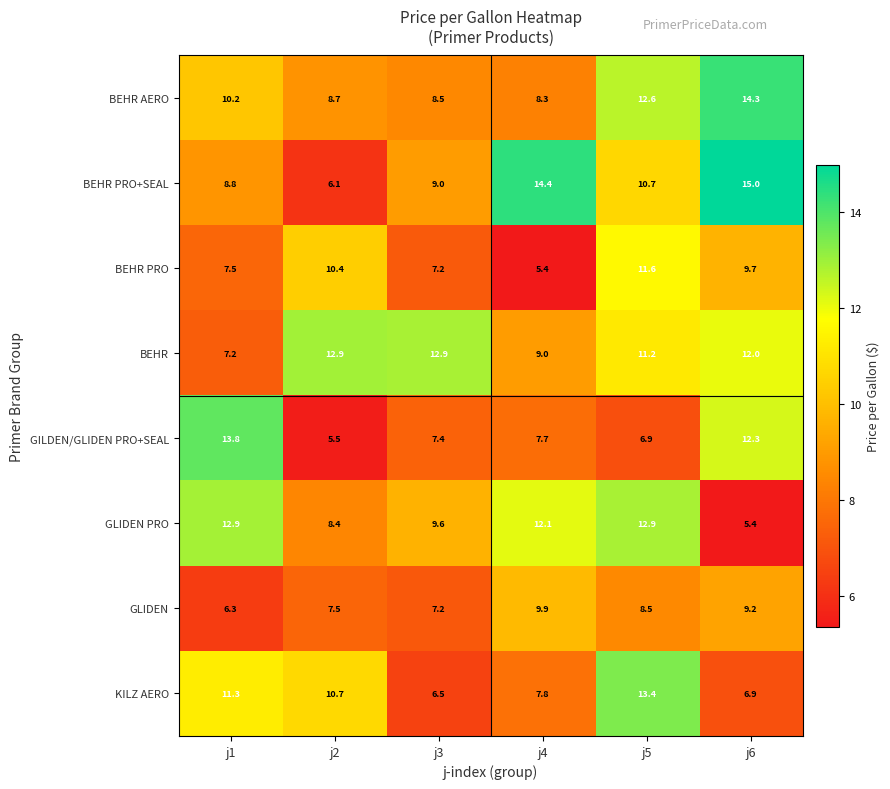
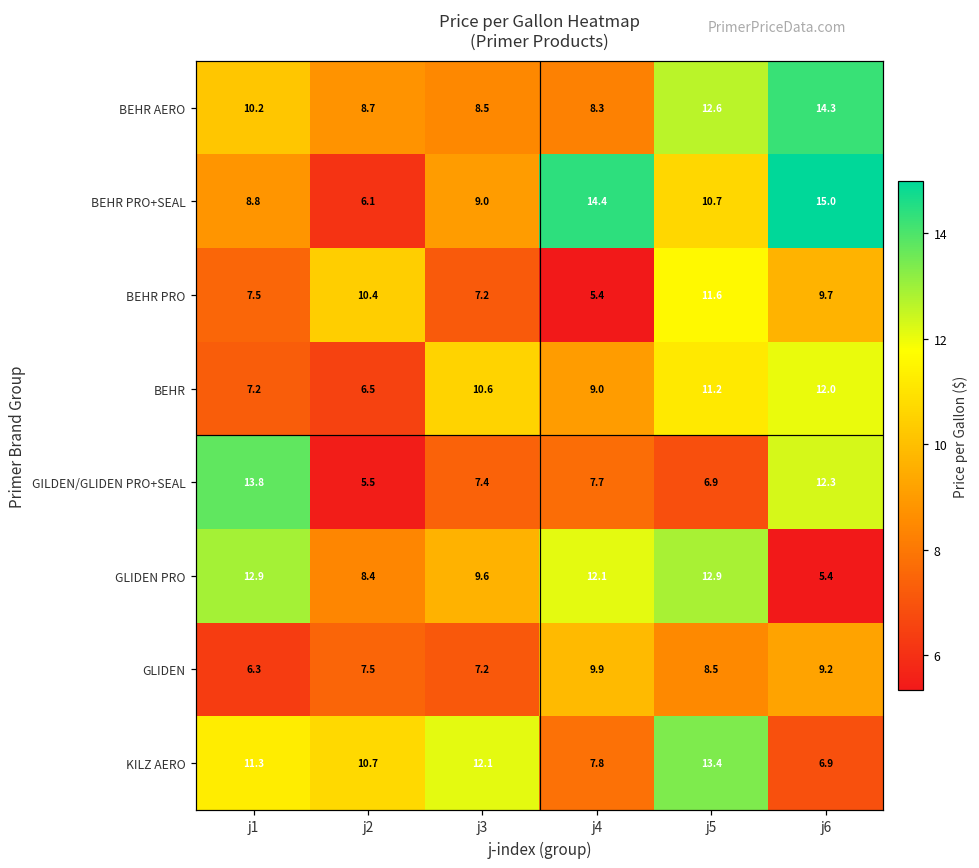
  {
    "BEHR AERO": {
      "j1": 10.2,
      "j2": 8.7,
      "j3": 8.5,
      "j4": 8.3,
      "j5": 12.6,
      "j6": 14.3
    },
    "BEHR PRO+SEAL": {
      "j1": 8.8,
      "j2": 6.1,
      "j3": 9.0,
      "j4": 14.4,
      "j5": 10.7,
      "j6": 15.0
    },
    "BEHR PRO": {
      "j1": 7.5,
      "j2": 10.4,
      "j3": 7.2,
      "j4": 5.4,
      "j5": 11.6,
      "j6": 9.7
    },
    "BEHR": {
      "j1": 7.2,
-     "j2": 12.9,
-     "j3": 12.9,
+     "j2": 6.5,
+     "j3": 10.6,
      "j4": 9.0,
      "j5": 11.2,
      "j6": 12.0
    },
    "GILDEN/GLIDEN PRO+SEAL": {
      "j1": 13.8,
      "j2": 5.5,
      "j3": 7.4,
      "j4": 7.7,
      "j5": 6.9,
      "j6": 12.3
    },
    "GLIDEN PRO": {
      "j1": 12.9,
      "j2": 8.4,
      "j3": 9.6,
      "j4": 12.1,
      "j5": 12.9,
      "j6": 5.4
    },
    "GLIDEN": {
      "j1": 6.3,
      "j2": 7.5,
      "j3": 7.2,
      "j4": 9.9,
      "j5": 8.5,
      "j6": 9.2
    },
    "KILZ AERO": {
      "j1": 11.3,
      "j2": 10.7,
-     "j3": 6.5,
+     "j3": 12.1,
      "j4": 7.8,
      "j5": 13.4,
      "j6": 6.9
    }
  }
